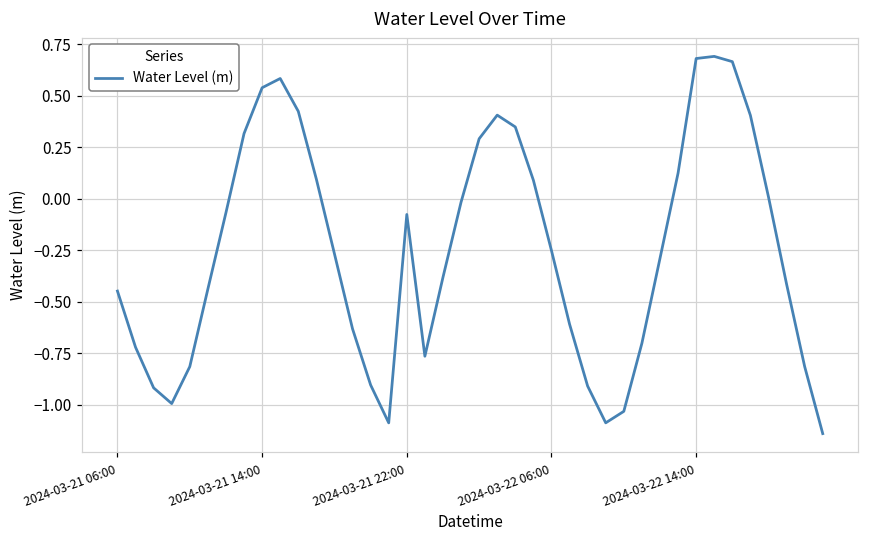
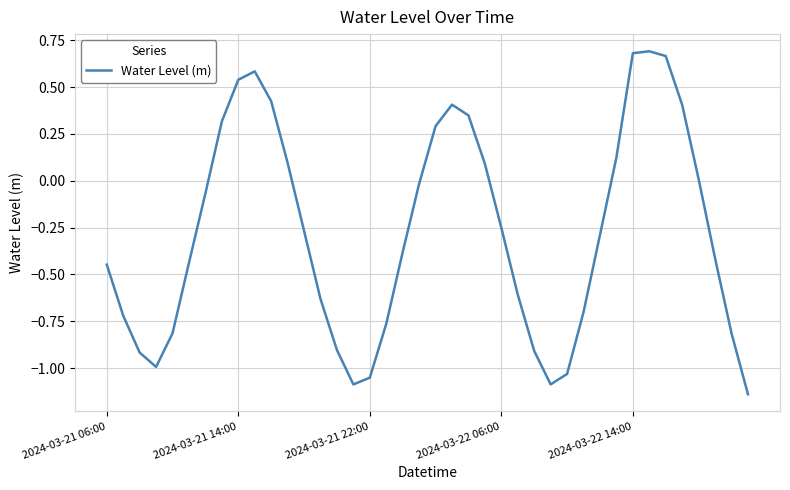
  {
    "2024-03-21 06:00": -0.45,
    "2024-03-21 14:00": 0.54,
-   "2024-03-21 22:00": -0.08,
+   "2024-03-21 22:00": -1.05,
    "2024-03-22 06:00": -0.25,
    "2024-03-22 14:00": 0.68
  }
